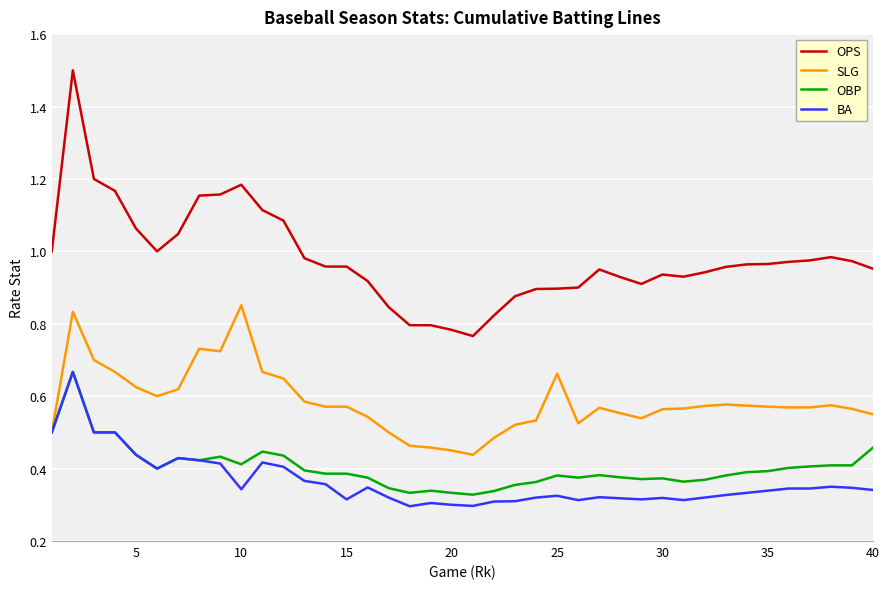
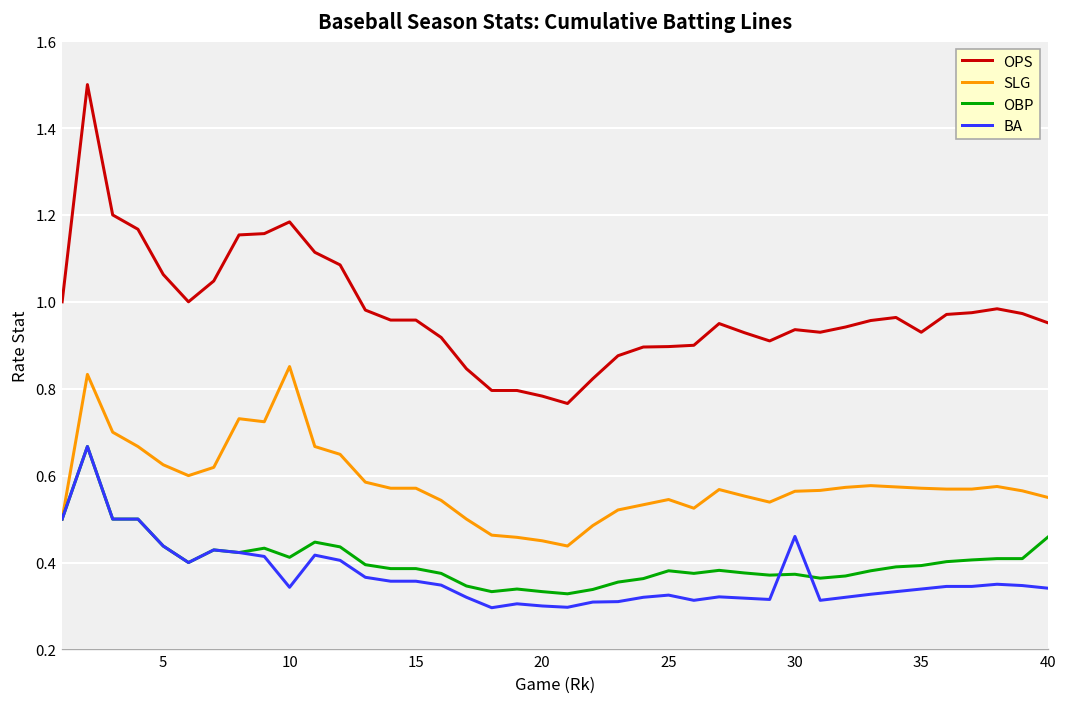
  {
    "OPS": {
      "5": 1.06,
      "10": 1.18,
      "15": 0.96,
      "20": 0.78,
      "25": 0.90,
      "30": 0.94,
-     "35": 0.97,
+     "35": 0.93,
      "40": 0.95
    },
    "SLG": {
      "5": 0.63,
      "10": 0.85,
      "15": 0.57,
      "20": 0.45,
-     "25": 0.66,
+     "25": 0.55,
      "30": 0.56,
      "35": 0.57,
      "40": 0.55
    },
    "OBP": {
      "10": 0.41,
      "15": 0.39,
      "20": 0.33,
      "25": 0.38,
      "30": 0.37,
      "35": 0.39,
      "40": 0.46
    },
    "BA": {
      "10": 0.34,
-     "15": 0.32,
+     "15": 0.36,
      "20": 0.30,
      "25": 0.33,
-     "30": 0.32,
+     "30": 0.46,
      "35": 0.34,
      "40": 0.34
    }
  }
